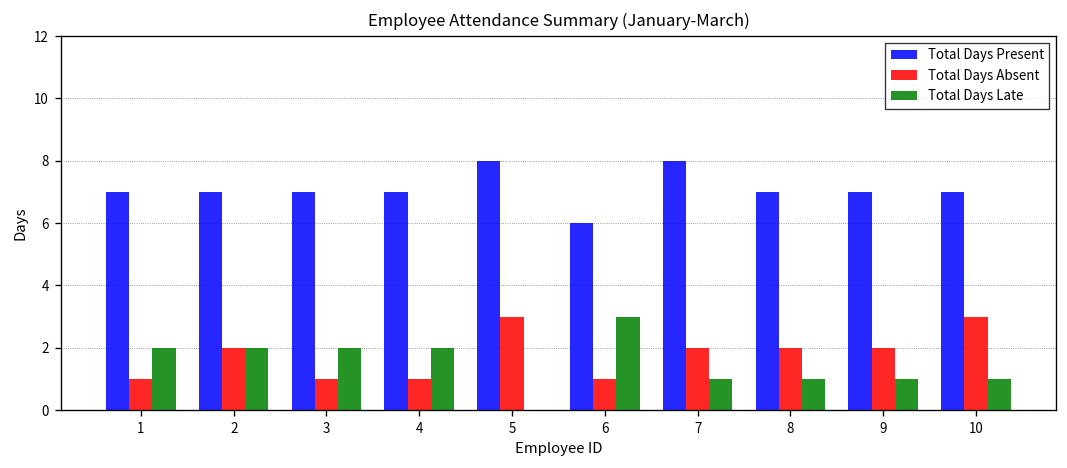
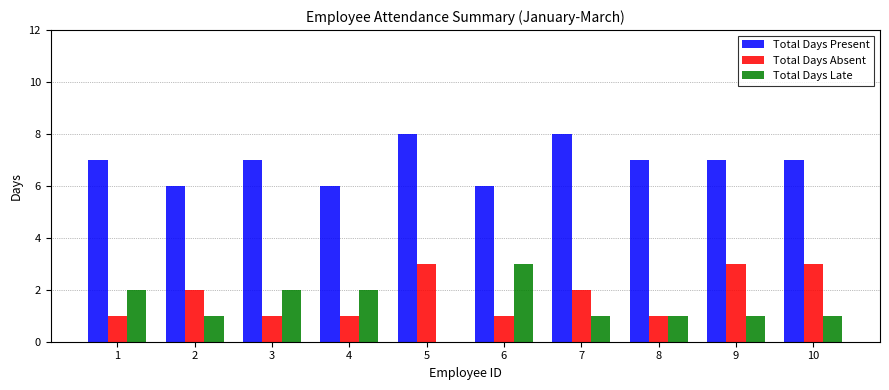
  {
    "Total Days Present": {
      "1": 7,
-     "2": 7,
+     "2": 6,
      "3": 7,
-     "4": 7,
+     "4": 6,
      "5": 8,
      "6": 6,
      "7": 8,
      "8": 7,
      "9": 7,
      "10": 7
    },
    "Total Days Absent": {
      "1": 1,
      "2": 2,
      "3": 1,
      "4": 1,
      "5": 3,
      "6": 1,
      "7": 2,
-     "8": 2,
-     "9": 2,
+     "8": 1,
+     "9": 3,
      "10": 3
    },
    "Total Days Late": {
      "1": 2,
-     "2": 2,
+     "2": 1,
      "3": 2,
      "4": 2,
      "5": 0,
      "6": 3,
      "7": 1,
      "8": 1,
      "9": 1,
      "10": 1
    }
  }
